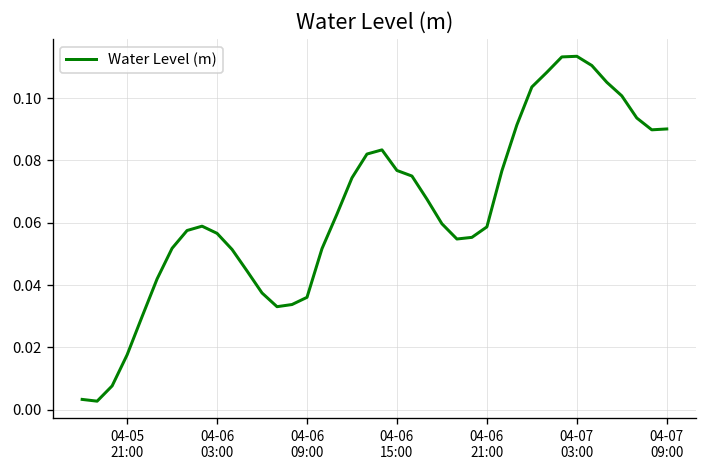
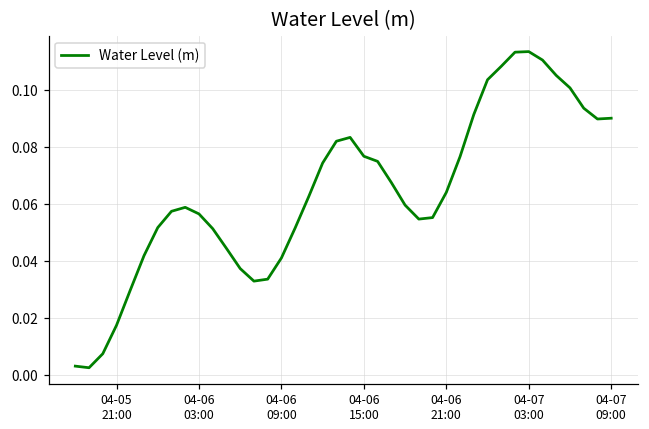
  {
    "04-05 21:00": 0.018,
    "04-06 03:00": 0.057,
-   "04-06 09:00": 0.036,
+   "04-06 09:00": 0.041,
    "04-06 15:00": 0.077,
-   "04-06 21:00": 0.059,
+   "04-06 21:00": 0.064,
    "04-07 03:00": 0.113,
    "04-07 09:00": 0.090
  }
